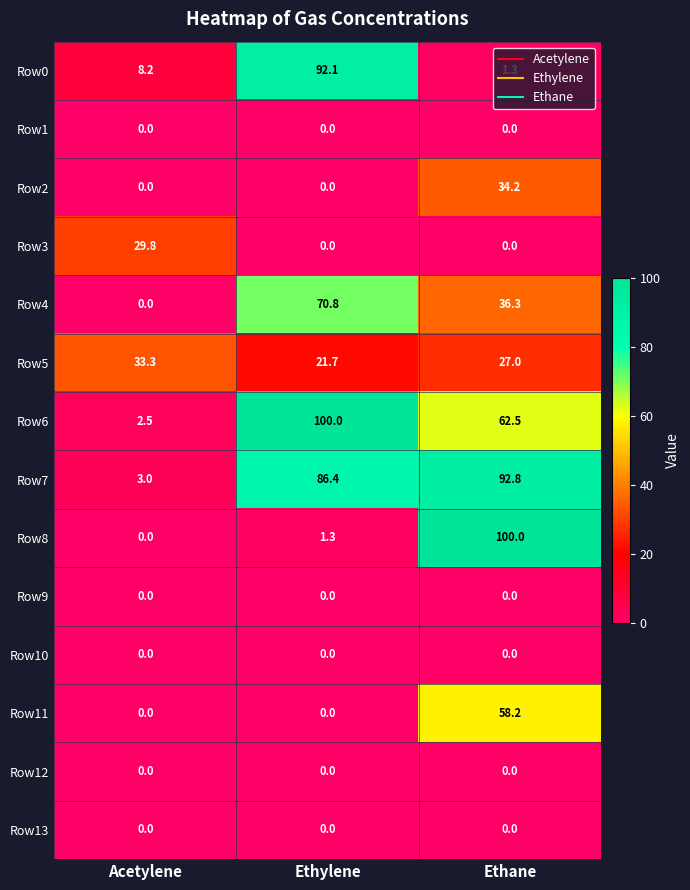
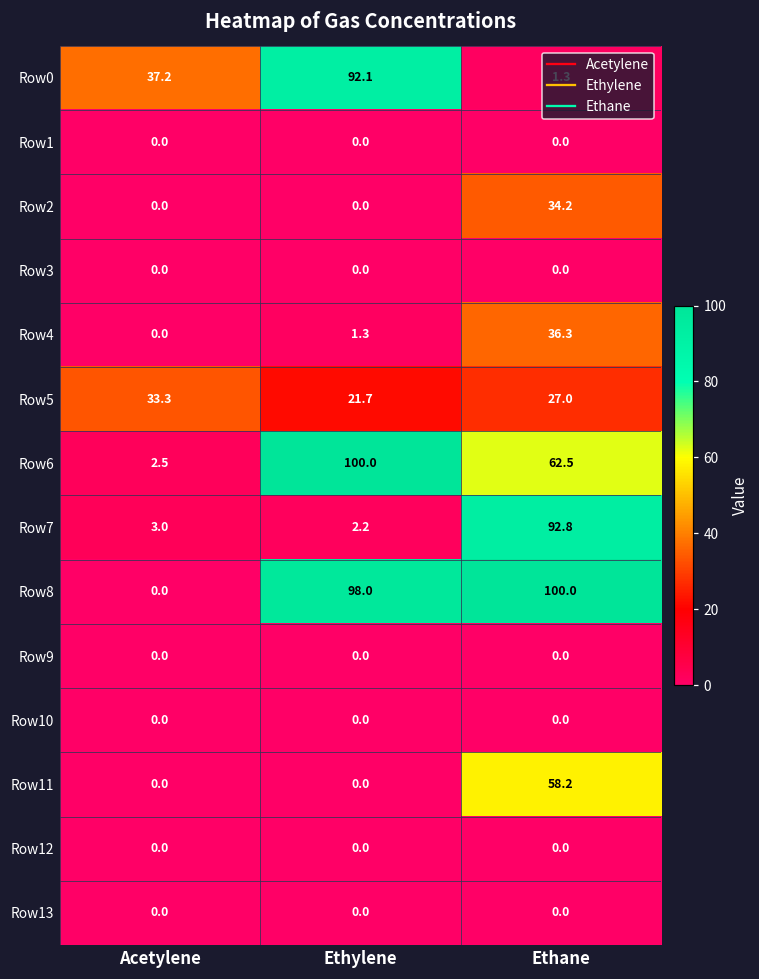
  {
    "Row0": {
-     "Acetylene": 8.2,
+     "Acetylene": 37.2,
      "Ethylene": 92.1
    },
    "Row1": {
      "Acetylene": 0.0,
      "Ethylene": 0.0,
      "Ethane": 0.0
    },
    "Row2": {
      "Acetylene": 0.0,
      "Ethylene": 0.0,
      "Ethane": 34.2
    },
    "Row3": {
-     "Acetylene": 29.8,
+     "Acetylene": 0.0,
      "Ethylene": 0.0,
      "Ethane": 0.0
    },
    "Row4": {
      "Acetylene": 0.0,
-     "Ethylene": 70.8,
+     "Ethylene": 1.3,
      "Ethane": 36.3
    },
    "Row5": {
      "Acetylene": 33.3,
      "Ethylene": 21.7,
      "Ethane": 27.0
    },
    "Row6": {
      "Acetylene": 2.5,
      "Ethylene": 100.0,
      "Ethane": 62.5
    },
    "Row7": {
      "Acetylene": 3.0,
-     "Ethylene": 86.4,
+     "Ethylene": 2.2,
      "Ethane": 92.8
    },
    "Row8": {
      "Acetylene": 0.0,
-     "Ethylene": 1.3,
+     "Ethylene": 98.0,
      "Ethane": 100.0
    },
    "Row9": {
      "Acetylene": 0.0,
      "Ethylene": 0.0,
      "Ethane": 0.0
    },
    "Row10": {
      "Acetylene": 0.0,
      "Ethylene": 0.0,
      "Ethane": 0.0
    },
    "Row11": {
      "Acetylene": 0.0,
      "Ethylene": 0.0,
      "Ethane": 58.2
    },
    "Row12": {
      "Acetylene": 0.0,
      "Ethylene": 0.0,
      "Ethane": 0.0
    },
    "Row13": {
      "Acetylene": 0.0,
      "Ethylene": 0.0,
      "Ethane": 0.0
    }
  }
